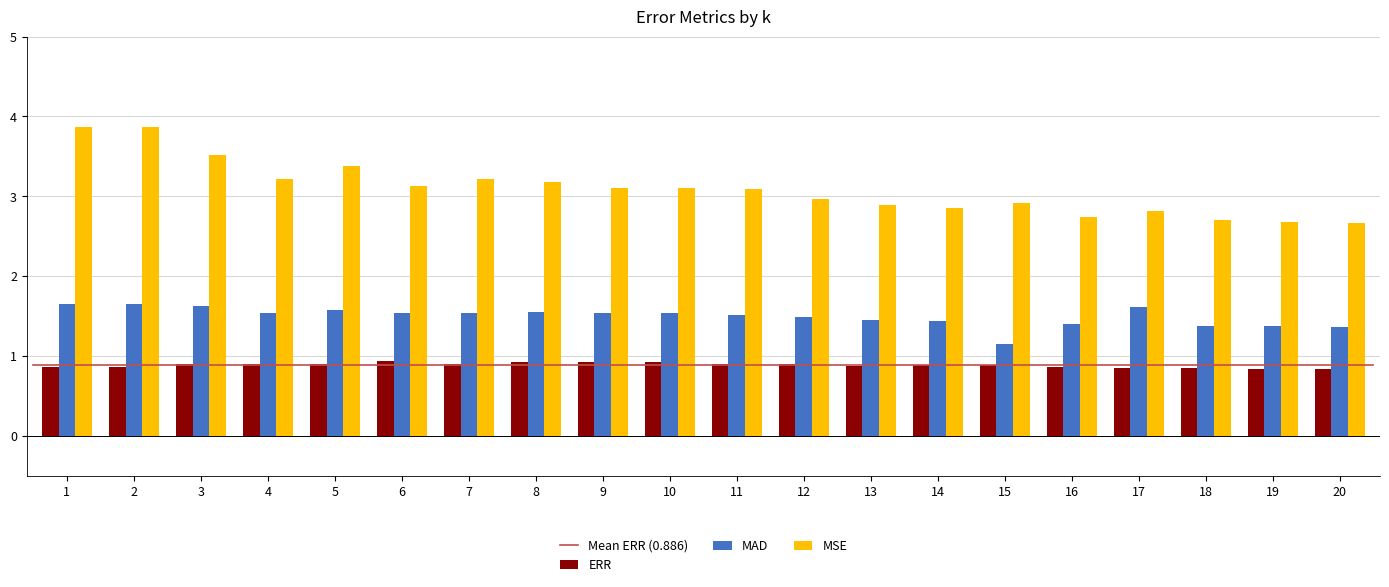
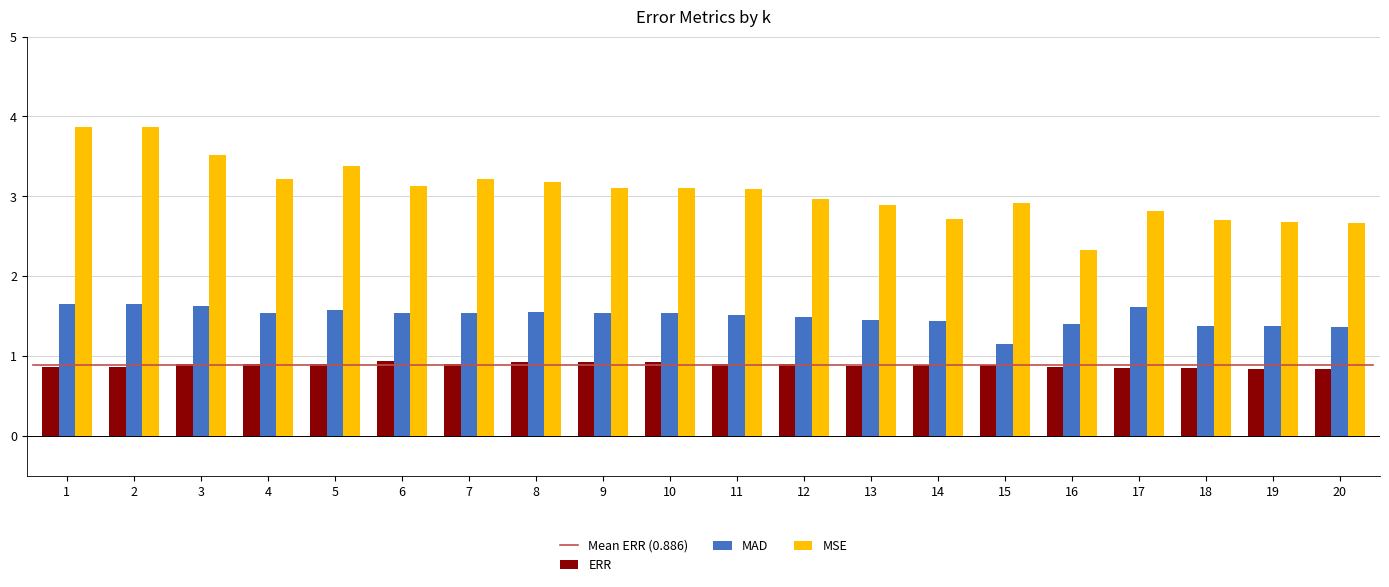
  {
    "ERR": {
      "1": 0.9,
      "2": 0.9,
      "3": 0.9,
      "4": 0.9,
      "5": 0.9,
      "6": 0.9,
      "7": 0.9,
      "8": 0.9,
      "9": 0.9,
      "10": 0.9,
      "11": 0.9,
      "12": 0.9,
      "13": 0.9,
      "14": 0.9,
      "15": 0.9,
      "16": 0.9,
      "17": 0.8,
      "18": 0.8,
      "19": 0.8,
      "20": 0.8
    },
    "MAD": {
      "1": 1.6,
      "2": 1.6,
      "3": 1.6,
      "4": 1.5,
      "5": 1.6,
      "6": 1.5,
      "7": 1.5,
      "8": 1.5,
      "9": 1.5,
      "10": 1.5,
      "11": 1.5,
      "12": 1.5,
      "13": 1.4,
      "14": 1.4,
      "15": 1.1,
      "16": 1.4,
      "17": 1.6,
      "18": 1.4,
      "19": 1.4,
      "20": 1.4
    },
    "MSE": {
      "1": 3.9,
      "2": 3.9,
      "3": 3.5,
      "4": 3.2,
      "5": 3.4,
      "6": 3.1,
      "7": 3.2,
      "8": 3.2,
      "9": 3.1,
      "10": 3.1,
      "11": 3.1,
      "12": 3.0,
      "13": 2.9,
-     "14": 2.9,
+     "14": 2.7,
      "15": 2.9,
-     "16": 2.7,
+     "16": 2.3,
      "17": 2.8,
      "18": 2.7,
      "19": 2.7,
      "20": 2.7
    }
  }
